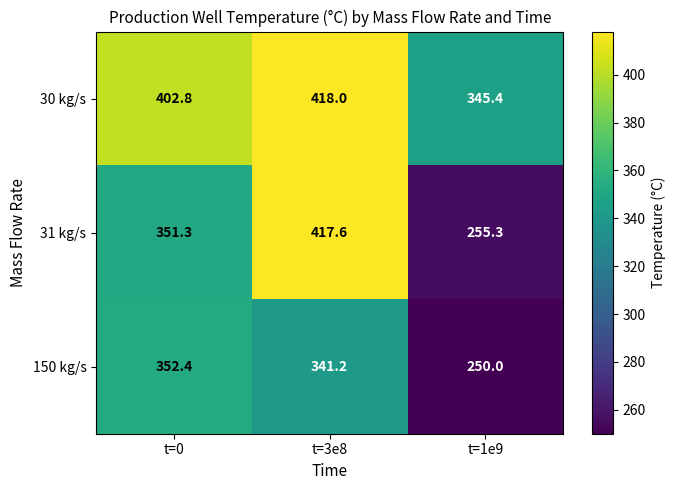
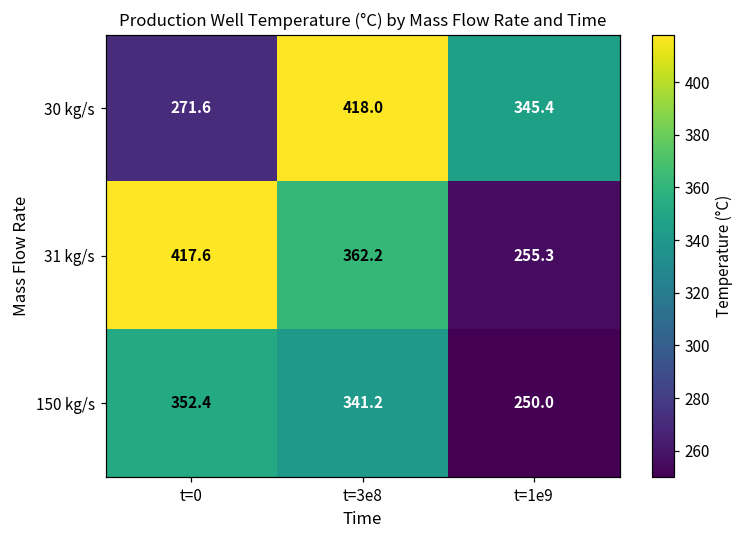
  {
    "30 kg/s": {
-     "t=0": 402.8,
+     "t=0": 271.6,
      "t=3e8": 418.0,
      "t=1e9": 345.4
    },
    "31 kg/s": {
-     "t=0": 351.3,
-     "t=3e8": 417.6,
+     "t=0": 417.6,
+     "t=3e8": 362.2,
      "t=1e9": 255.3
    },
    "150 kg/s": {
      "t=0": 352.4,
      "t=3e8": 341.2,
      "t=1e9": 250.0
    }
  }
